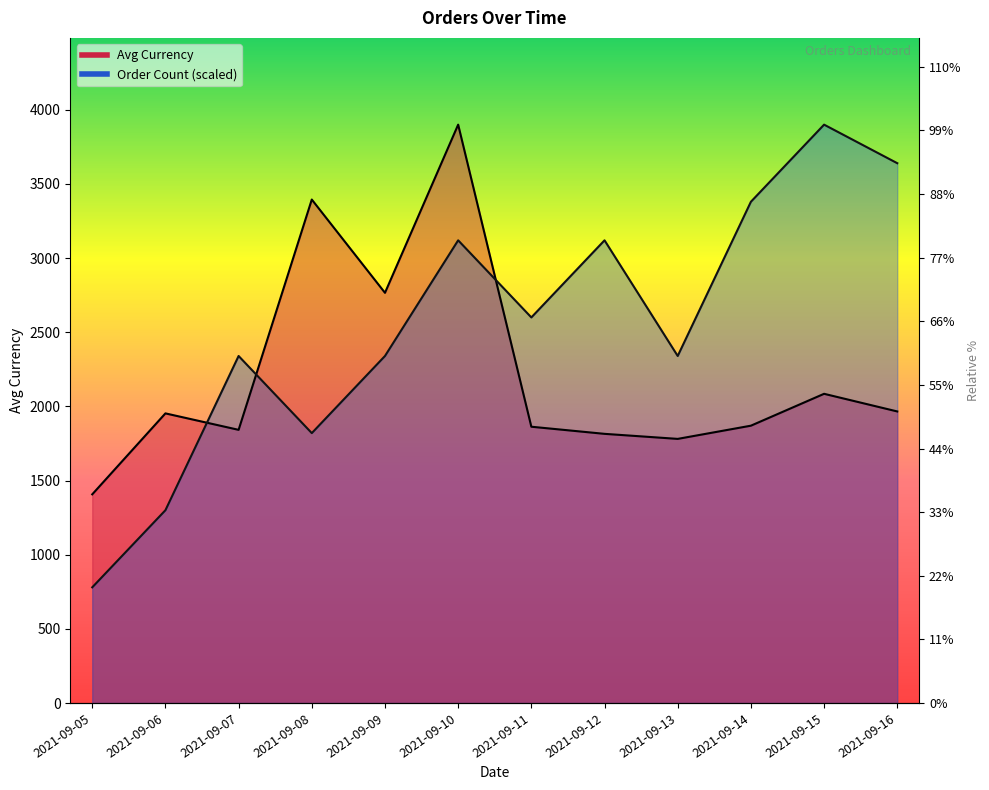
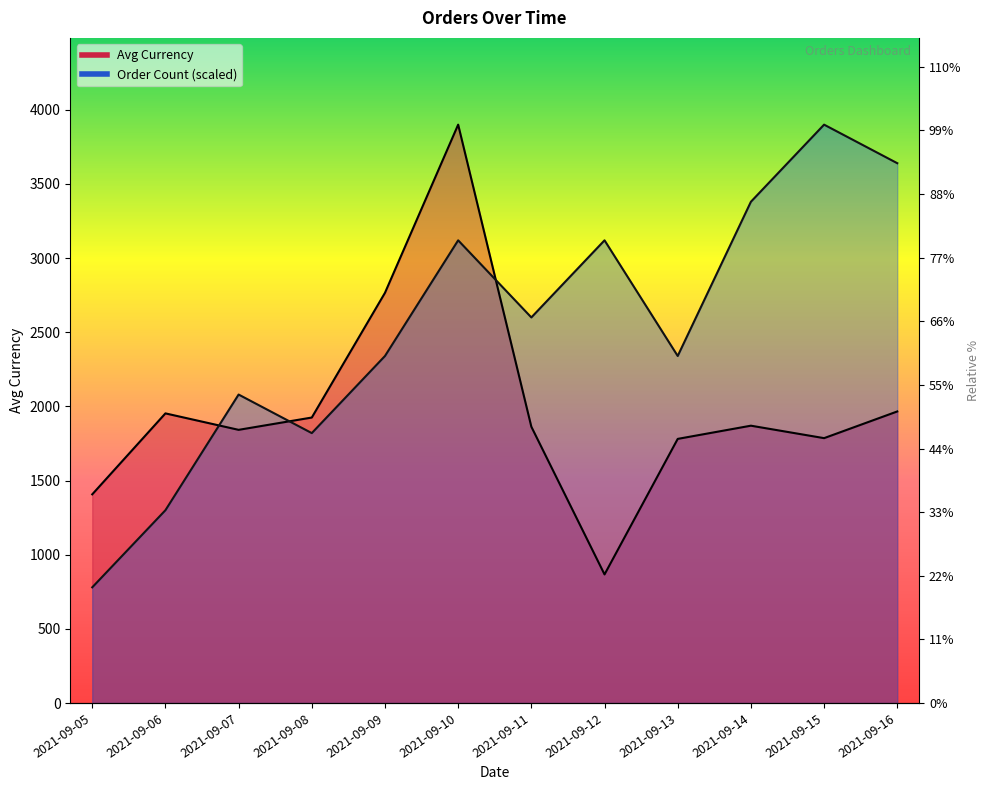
  {
    "Avg Currency": {
      "2021-09-05": 1410,
      "2021-09-06": 1950,
      "2021-09-07": 1840,
-     "2021-09-08": 3400,
+     "2021-09-08": 1930,
      "2021-09-09": 2770,
      "2021-09-10": 3900,
      "2021-09-11": 1860,
-     "2021-09-12": 1820,
+     "2021-09-12": 870,
      "2021-09-13": 1780,
      "2021-09-14": 1870,
-     "2021-09-15": 2090,
+     "2021-09-15": 1790,
      "2021-09-16": 1970
    },
    "Order Count (scaled)": {
      "2021-09-05": 780,
      "2021-09-06": 1300,
-     "2021-09-07": 2340,
+     "2021-09-07": 2080,
      "2021-09-08": 1820,
      "2021-09-09": 2340,
      "2021-09-10": 3120,
      "2021-09-11": 2600,
      "2021-09-12": 3120,
      "2021-09-13": 2340,
      "2021-09-14": 3380,
      "2021-09-15": 3900,
      "2021-09-16": 3640
    }
  }
